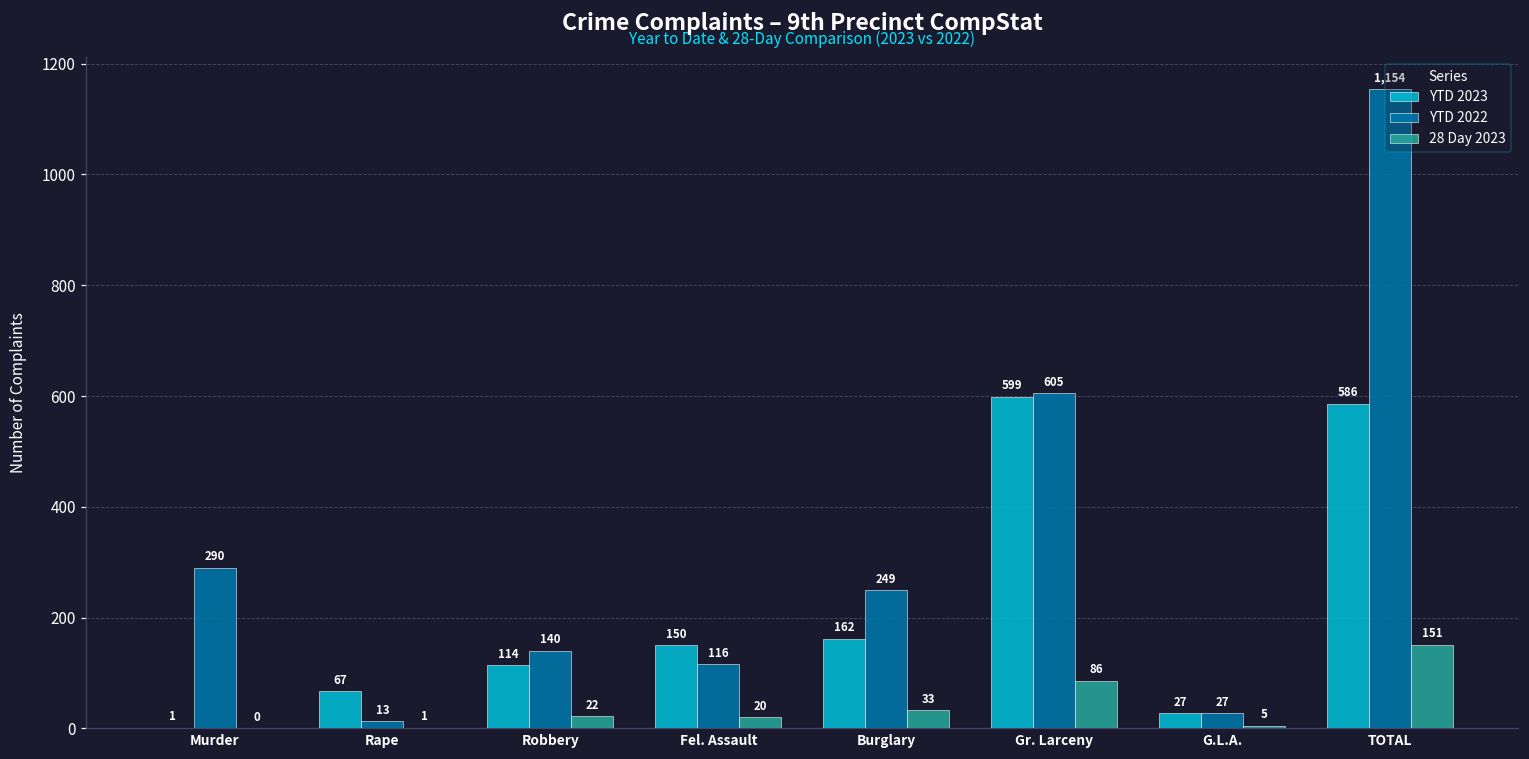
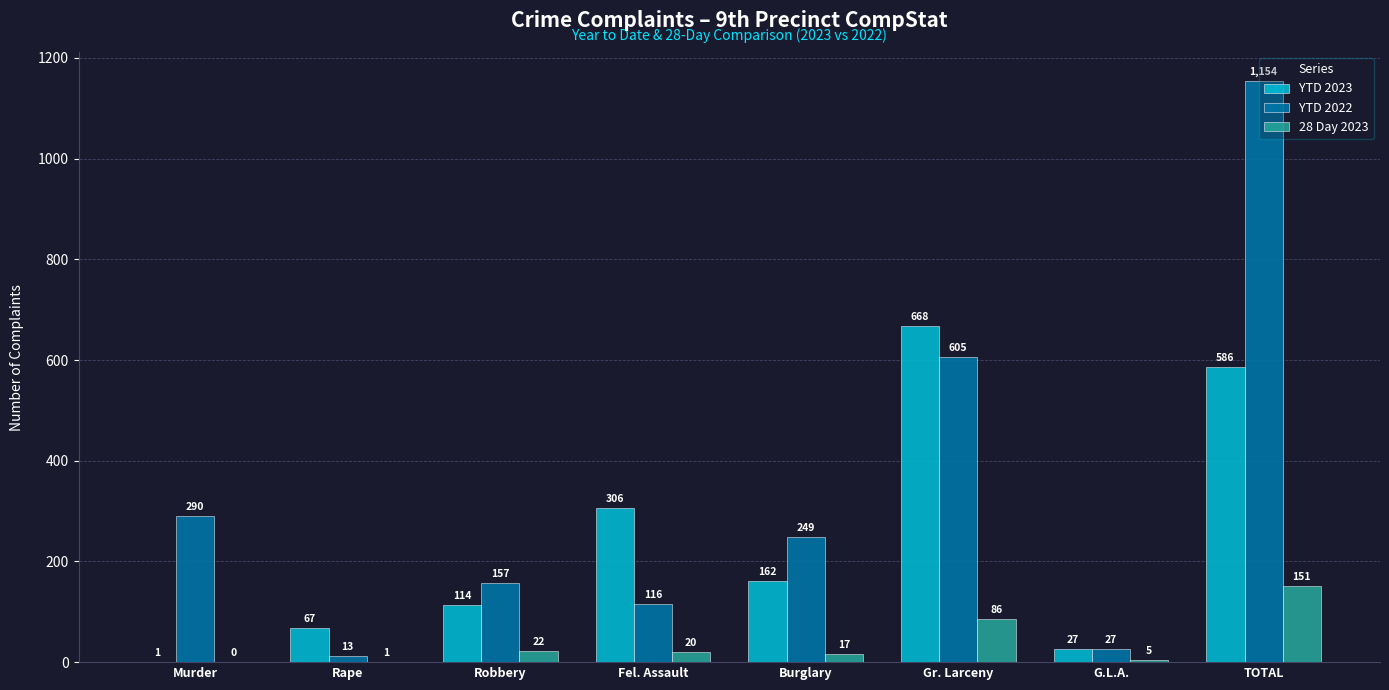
  {
    "YTD 2023": {
      "Murder": 1,
      "Rape": 67,
      "Robbery": 114,
-     "Fel. Assault": 150,
+     "Fel. Assault": 306,
      "Burglary": 162,
-     "Gr. Larceny": 599,
+     "Gr. Larceny": 668,
      "G.L.A.": 27,
      "TOTAL": 586
    },
    "YTD 2022": {
      "Murder": 290,
      "Rape": 13,
-     "Robbery": 140,
+     "Robbery": 157,
      "Fel. Assault": 116,
      "Burglary": 249,
      "Gr. Larceny": 605,
      "G.L.A.": 27
    },
    "28 Day 2023": {
      "Murder": 0,
      "Rape": 1,
      "Robbery": 22,
      "Fel. Assault": 20,
-     "Burglary": 33,
+     "Burglary": 17,
      "Gr. Larceny": 86,
      "G.L.A.": 5,
      "TOTAL": 151
    }
  }
